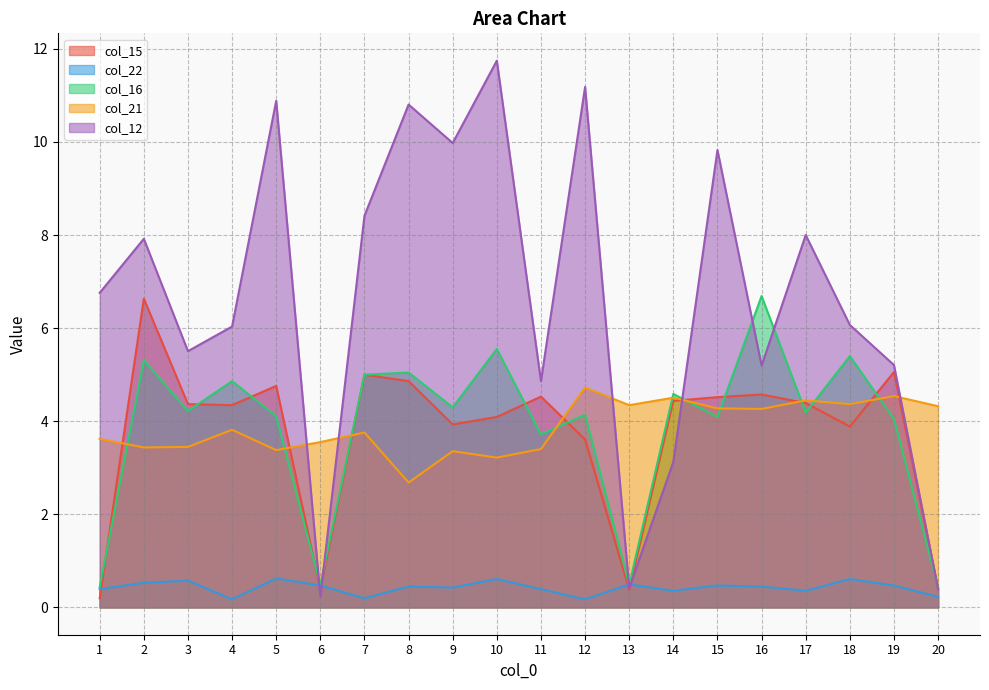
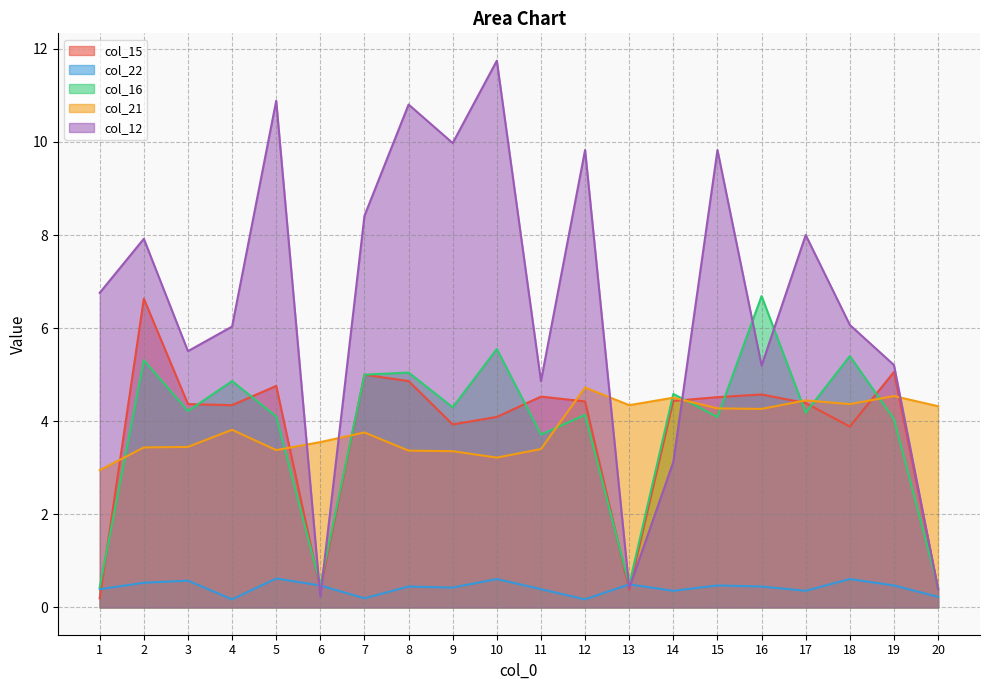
  {
    "col_15": {
      "1": 0.2,
      "2": 6.6,
      "3": 4.4,
      "4": 4.3,
      "5": 4.8,
      "6": 0.4,
      "8": 4.9,
      "9": 3.9,
      "10": 4.1,
      "11": 4.5,
-     "12": 3.6,
+     "12": 4.4,
      "14": 4.4,
      "15": 4.5,
      "16": 4.6,
      "17": 4.4,
      "18": 3.9,
      "19": 5.1
    },
    "col_22": {
      "2": 0.5,
      "3": 0.6,
      "4": 0.2,
      "5": 0.6,
      "7": 0.2,
      "8": 0.4,
      "9": 0.4,
      "10": 0.6,
      "11": 0.4,
      "12": 0.2,
      "14": 0.4,
      "15": 0.5,
      "16": 0.4,
      "17": 0.4,
      "18": 0.6,
      "19": 0.5,
      "20": 0.2
    },
    "col_16": {
      "2": 5.3,
      "3": 4.2,
      "4": 4.9,
      "5": 4.1,
      "8": 5.0,
      "9": 4.3,
      "10": 5.6,
      "11": 3.7,
      "12": 4.1,
      "14": 4.6,
      "15": 4.1,
      "16": 6.7,
      "17": 4.2,
      "18": 5.4,
      "19": 4.0
    },
    "col_21": {
-     "1": 3.6,
+     "1": 2.9,
      "2": 3.4,
      "3": 3.4,
      "4": 3.8,
      "5": 3.4,
      "6": 3.6,
      "7": 3.8,
-     "8": 2.7,
+     "8": 3.4,
      "9": 3.4,
      "10": 3.2,
      "11": 3.4,
      "12": 4.7,
      "13": 4.3,
      "14": 4.5,
      "15": 4.3,
      "16": 4.3,
      "17": 4.4,
      "18": 4.4,
      "19": 4.5,
      "20": 4.3
    },
    "col_12": {
      "1": 6.8,
      "2": 7.9,
      "3": 5.5,
      "4": 6.0,
      "5": 10.9,
      "6": 0.2,
      "7": 8.4,
      "8": 10.8,
      "9": 10.0,
      "10": 11.7,
      "11": 4.9,
-     "12": 11.2,
+     "12": 9.8,
      "14": 3.1,
      "15": 9.8,
      "16": 5.2,
      "17": 8.0,
      "18": 6.1,
      "19": 5.2
    }
  }
